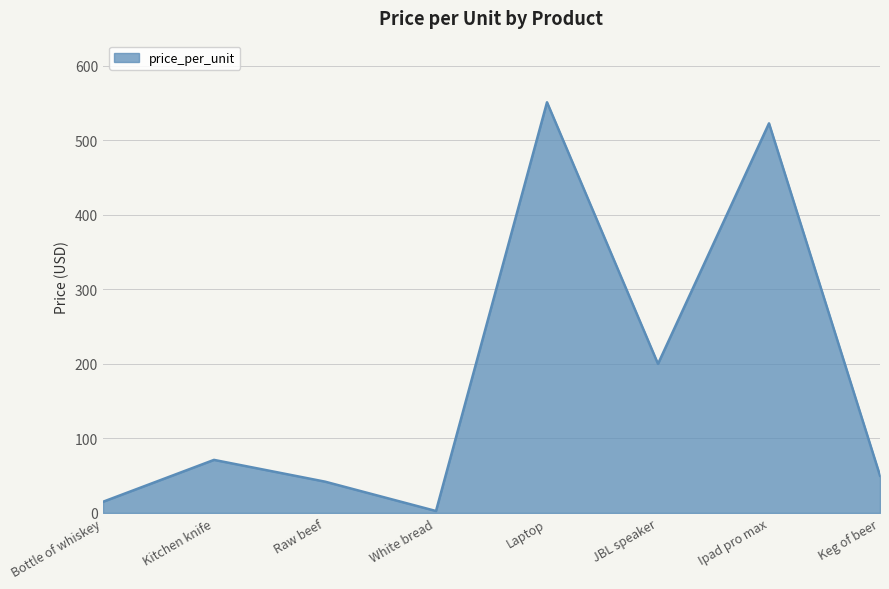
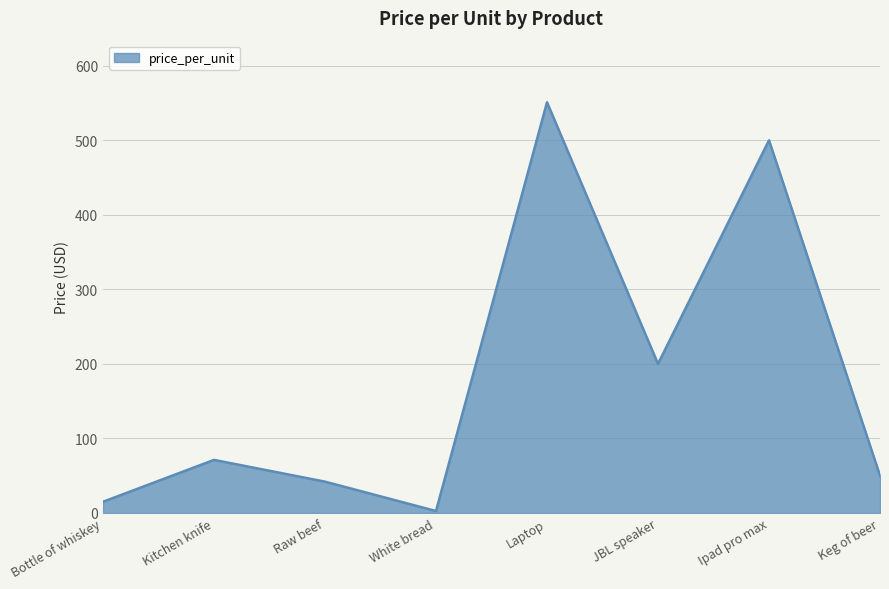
  {
    "Bottle of whiskey": 10,
    "Kitchen knife": 70,
    "Raw beef": 40,
    "White bread": 0,
    "Laptop": 550,
    "JBL speaker": 200,
-   "Ipad pro max": 520,
+   "Ipad pro max": 500,
    "Keg of beer": 50
  }
